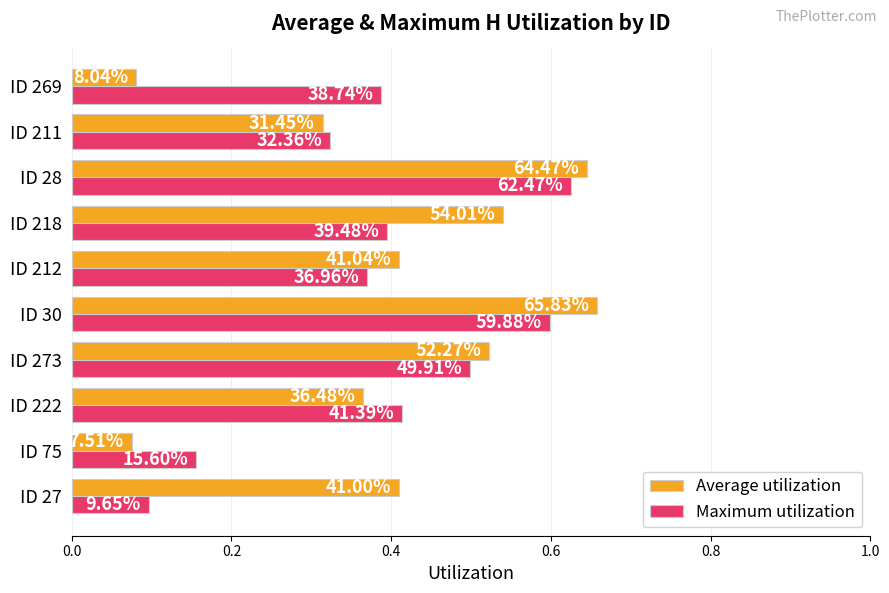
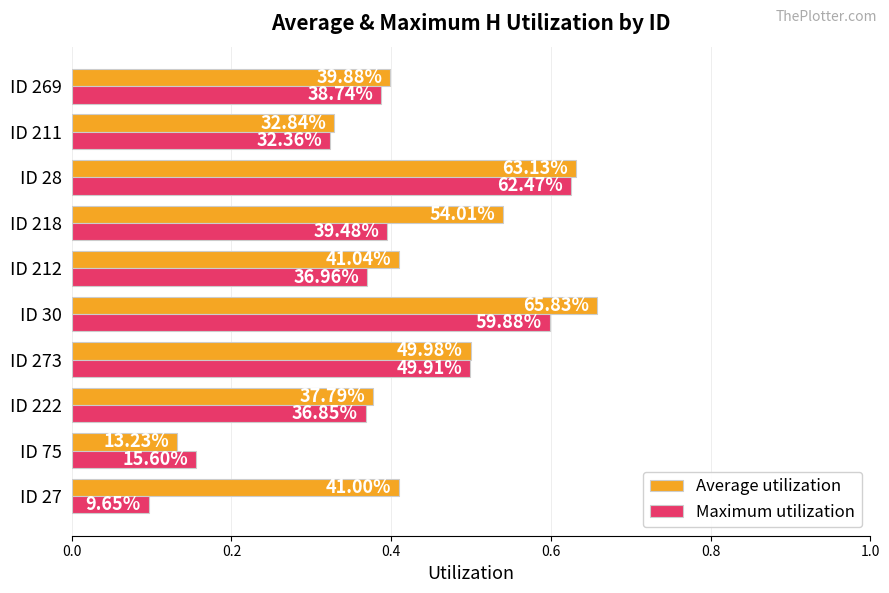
  {
    "Average utilization": {
-     "ID 269": "8.04%",
-     "ID 211": "31.45%",
-     "ID 28": "64.47%",
+     "ID 269": "39.88%",
+     "ID 211": "32.84%",
+     "ID 28": "63.13%",
      "ID 218": "54.01%",
      "ID 212": "41.04%",
      "ID 30": "65.83%",
-     "ID 273": "52.27%",
-     "ID 222": "36.48%",
-     "ID 75": "7.51%",
+     "ID 273": "49.98%",
+     "ID 222": "37.79%",
+     "ID 75": "13.23%",
      "ID 27": "41.00%"
    },
    "Maximum utilization": {
      "ID 269": "38.74%",
      "ID 211": "32.36%",
      "ID 28": "62.47%",
      "ID 218": "39.48%",
      "ID 212": "36.96%",
      "ID 30": "59.88%",
      "ID 273": "49.91%",
-     "ID 222": "41.39%",
+     "ID 222": "36.85%",
      "ID 75": "15.60%",
      "ID 27": "9.65%"
    }
  }
